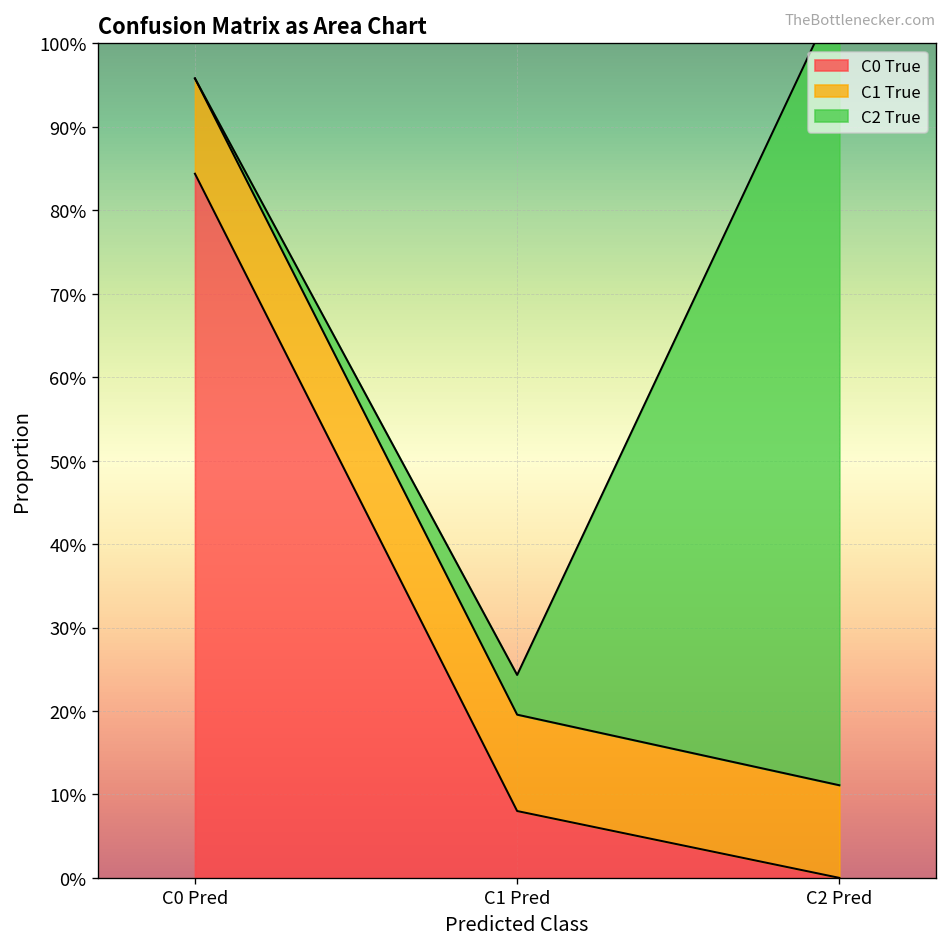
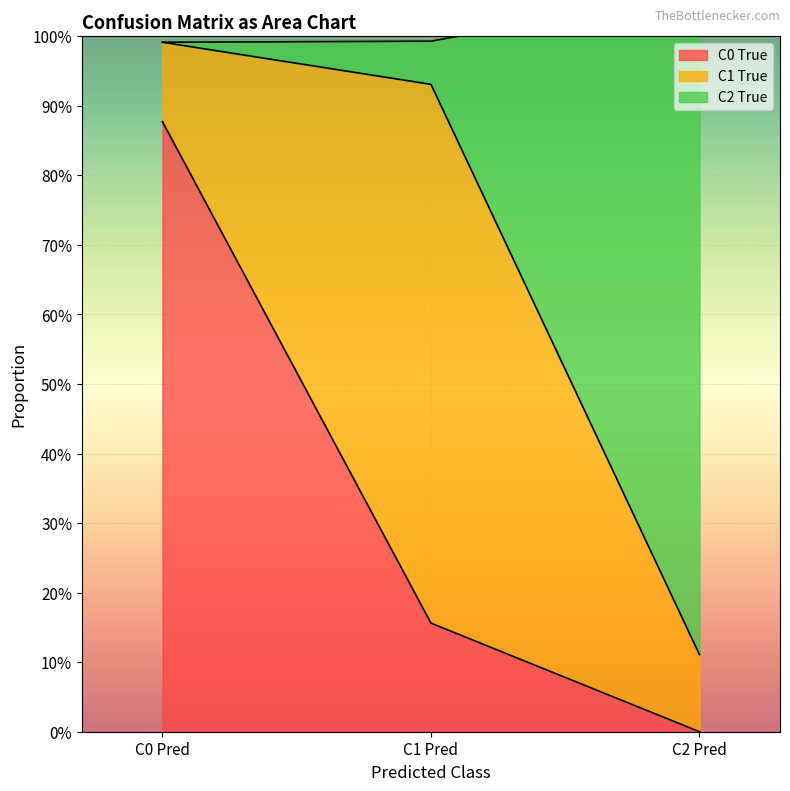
  {
    "C0 True": {
-     "C0 Pred": "84%",
-     "C1 Pred": "8%",
+     "C0 Pred": "88%",
+     "C1 Pred": "16%",
      "C2 Pred": "0%"
    },
    "C1 True": {
-     "C1 Pred": "12%",
+     "C1 Pred": "77%",
      "C2 Pred": "11%"
    },
    "C2 True": {
-     "C1 Pred": "5%"
+     "C1 Pred": "6%"
    }
  }
